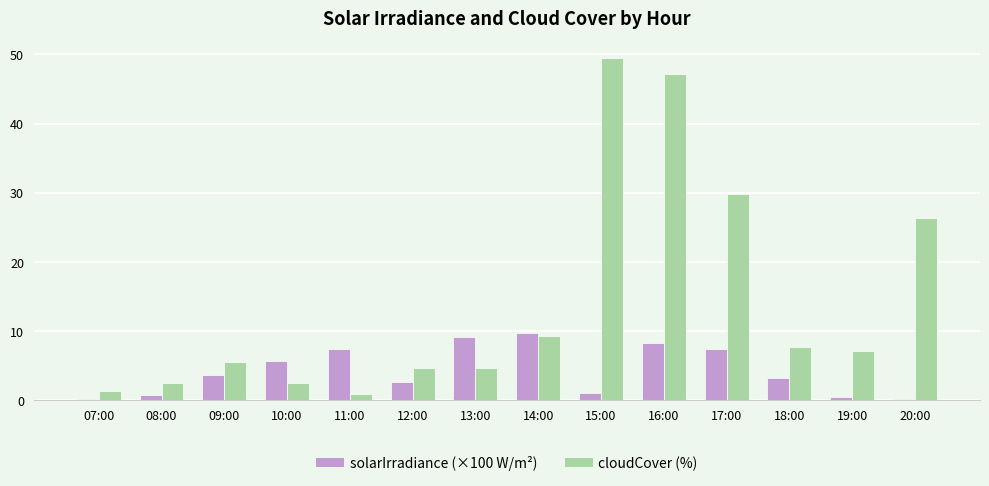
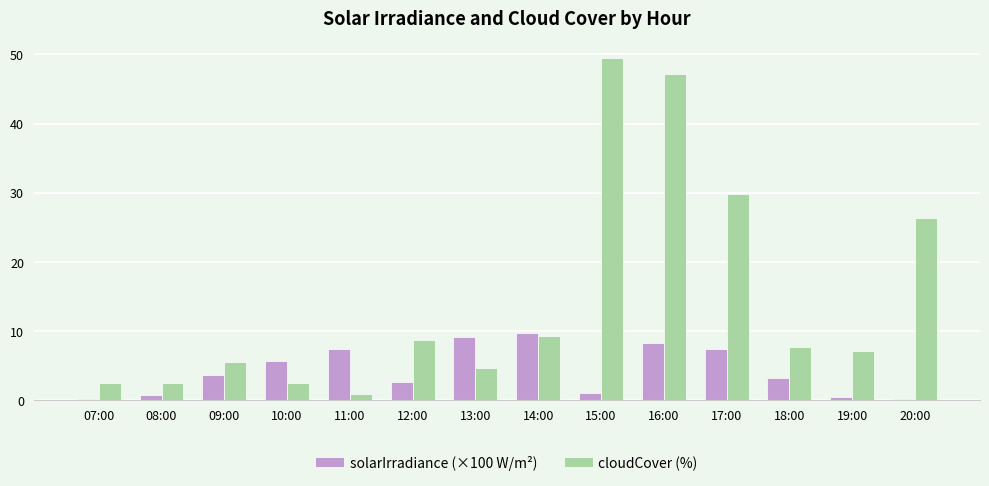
  {
    "solarIrradiance (×100 W/m²)": {
      "08:00": 1,
      "09:00": 4,
      "10:00": 6,
      "11:00": 7,
      "12:00": 3,
      "13:00": 9,
      "14:00": 10,
      "15:00": 1,
      "16:00": 8,
      "17:00": 7,
      "18:00": 3,
      "19:00": 0
    },
    "cloudCover (%)": {
-     "07:00": 1,
+     "07:00": 3,
      "08:00": 3,
      "09:00": 6,
      "10:00": 3,
      "11:00": 1,
-     "12:00": 5,
+     "12:00": 9,
      "13:00": 5,
      "14:00": 9,
      "15:00": 50,
      "16:00": 47,
      "17:00": 30,
      "18:00": 8,
      "19:00": 7,
      "20:00": 26
    }
  }
